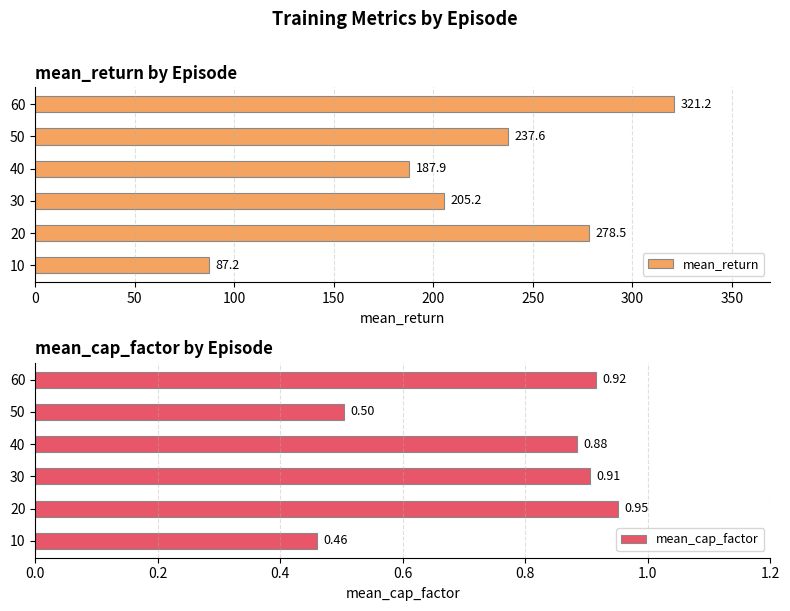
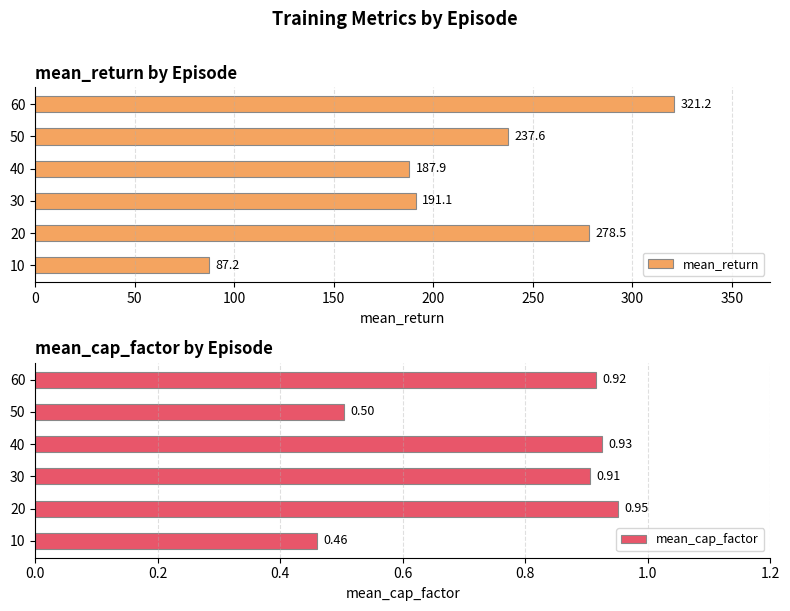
  {
    "mean_return by Episode": {
      "60": 321.2,
      "50": 237.6,
      "40": 187.9,
-     "30": 205.2,
+     "30": 191.1,
      "20": 278.5,
      "10": 87.2
    },
    "mean_cap_factor by Episode": {
      "60": 0.92,
      "50": 0.50,
-     "40": 0.88,
+     "40": 0.93,
      "30": 0.91,
      "20": 0.95,
      "10": 0.46
    }
  }
